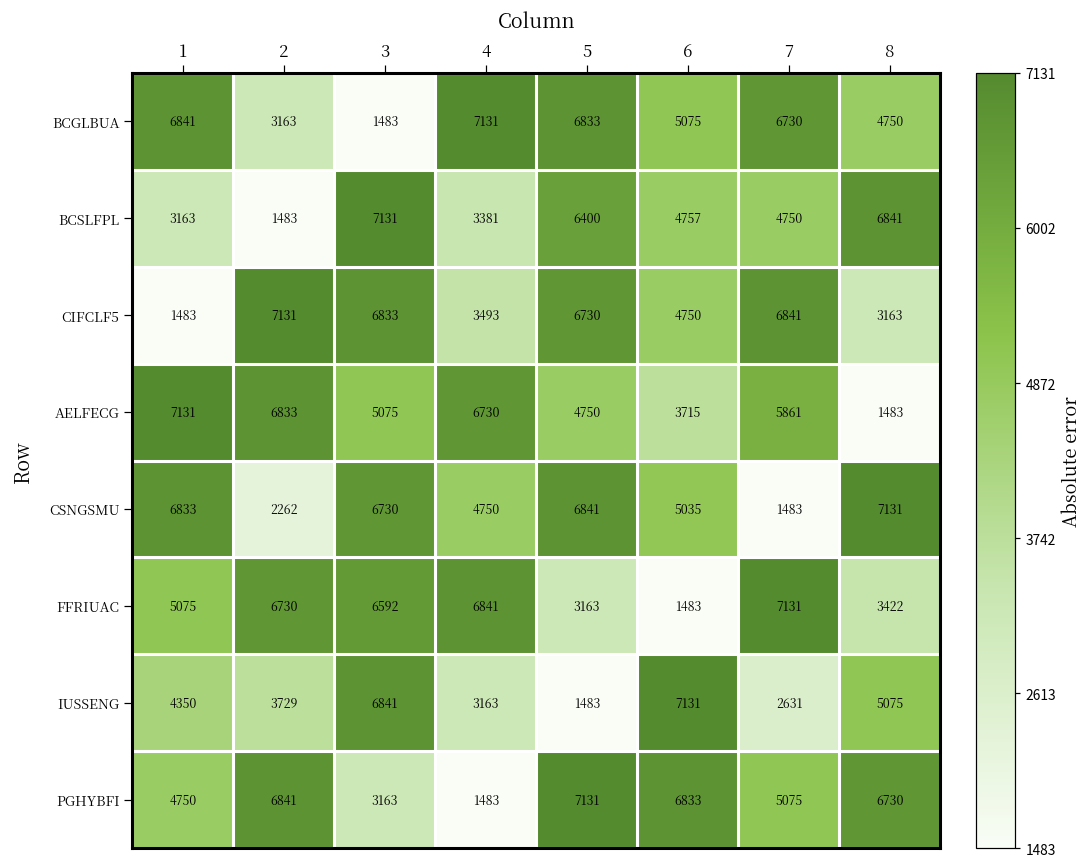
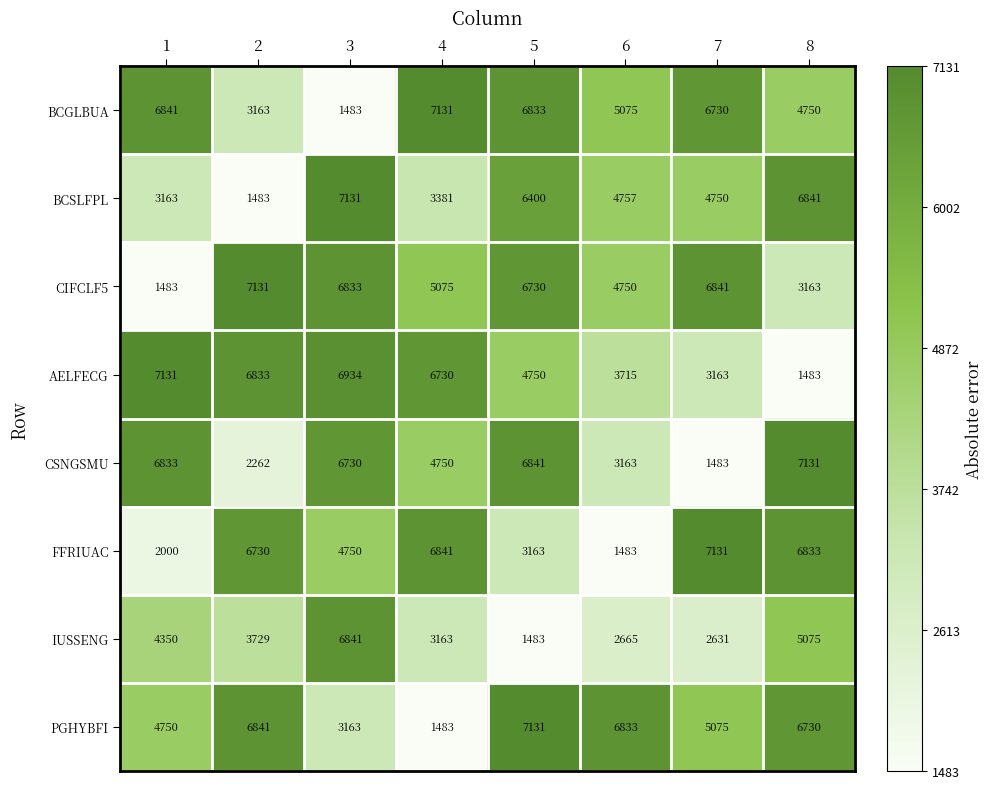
  {
    "BCGLBUA": {
      "1": 6841,
      "2": 3163,
      "3": 1483,
      "4": 7131,
      "5": 6833,
      "6": 5075,
      "7": 6730,
      "8": 4750
    },
    "BCSLFPL": {
      "1": 3163,
      "2": 1483,
      "3": 7131,
      "4": 3381,
      "5": 6400,
      "6": 4757,
      "7": 4750,
      "8": 6841
    },
    "CIFCLF5": {
      "1": 1483,
      "2": 7131,
      "3": 6833,
-     "4": 3493,
+     "4": 5075,
      "5": 6730,
      "6": 4750,
      "7": 6841,
      "8": 3163
    },
    "AELFECG": {
      "1": 7131,
      "2": 6833,
-     "3": 5075,
+     "3": 6934,
      "4": 6730,
      "5": 4750,
      "6": 3715,
-     "7": 5861,
+     "7": 3163,
      "8": 1483
    },
    "CSNGSMU": {
      "1": 6833,
      "2": 2262,
      "3": 6730,
      "4": 4750,
      "5": 6841,
-     "6": 5035,
+     "6": 3163,
      "7": 1483,
      "8": 7131
    },
    "FFRIUAC": {
-     "1": 5075,
+     "1": 2000,
      "2": 6730,
-     "3": 6592,
+     "3": 4750,
      "4": 6841,
      "5": 3163,
      "6": 1483,
      "7": 7131,
-     "8": 3422
+     "8": 6833
    },
    "IUSSENG": {
      "1": 4350,
      "2": 3729,
      "3": 6841,
      "4": 3163,
      "5": 1483,
-     "6": 7131,
+     "6": 2665,
      "7": 2631,
      "8": 5075
    },
    "PGHYBFI": {
      "1": 4750,
      "2": 6841,
      "3": 3163,
      "4": 1483,
      "5": 7131,
      "6": 6833,
      "7": 5075,
      "8": 6730
    }
  }
